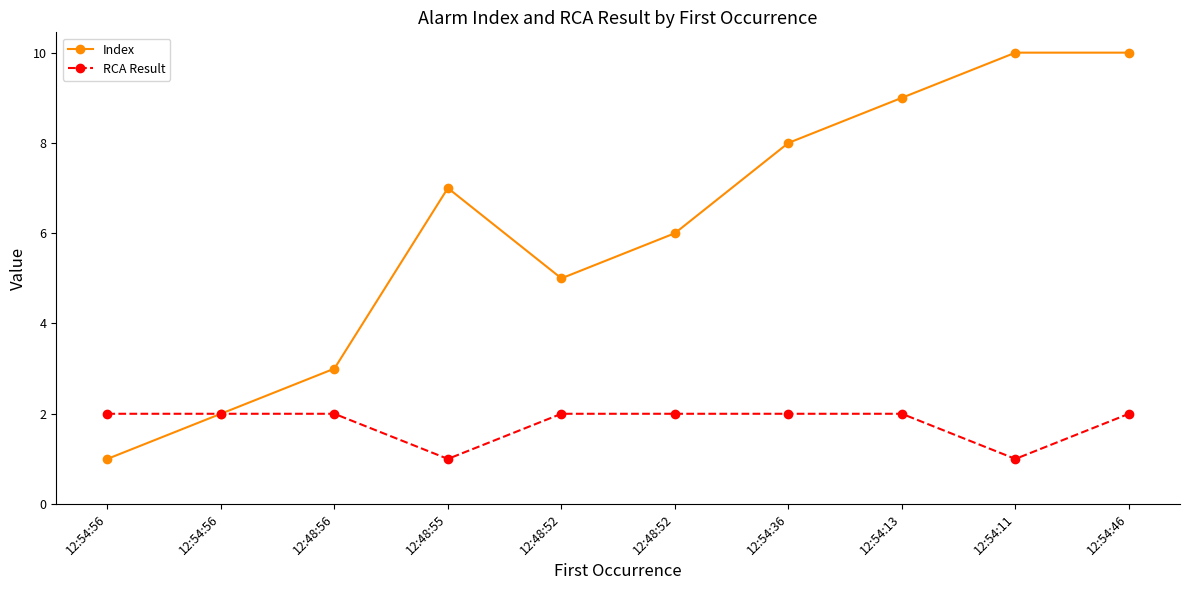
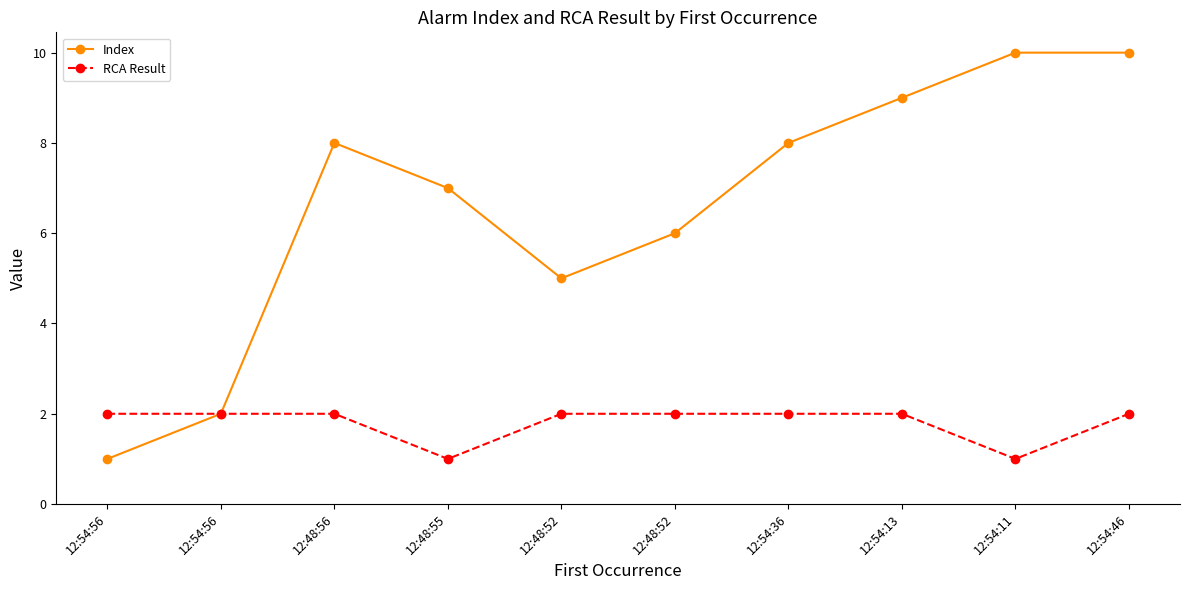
  {
    "Index": {
-     "12:48:56": 3,
+     "12:48:56": 8,
      "12:48:55": 7,
      "12:54:36": 8,
      "12:54:13": 9,
      "12:54:11": 10,
      "12:54:46": 10
    },
    "RCA Result": {
      "12:48:56": 2,
      "12:48:55": 1,
      "12:54:36": 2,
      "12:54:13": 2,
      "12:54:11": 1,
      "12:54:46": 2
    }
  }
